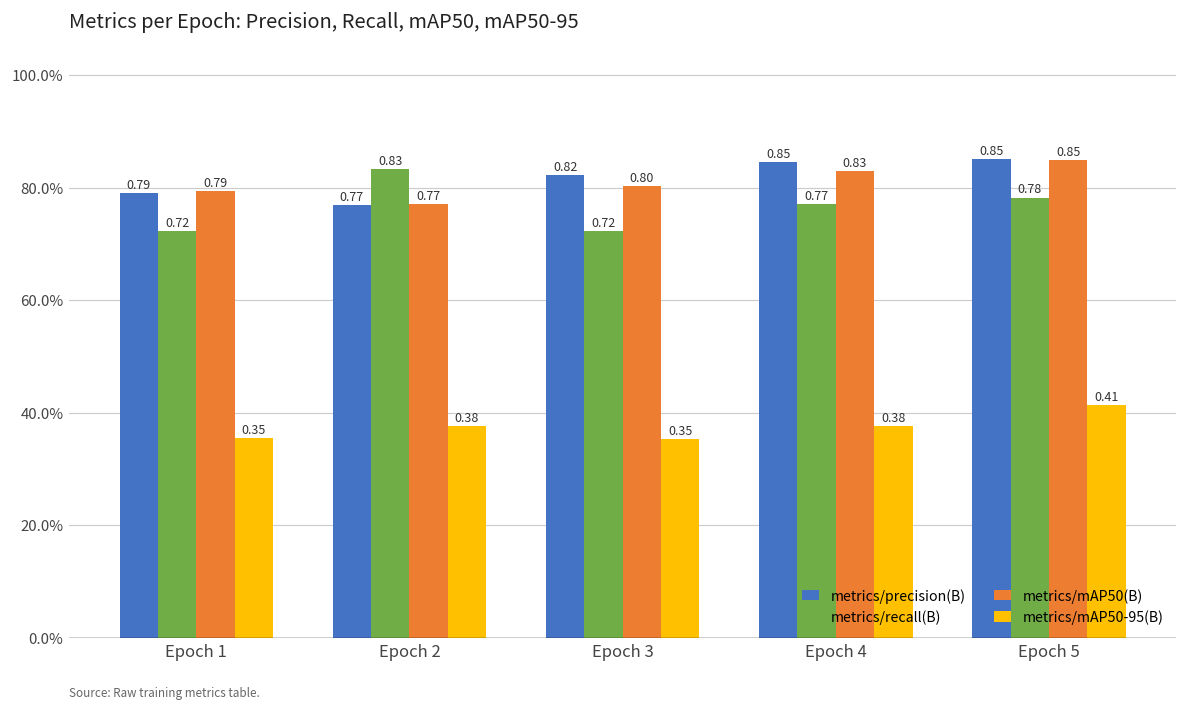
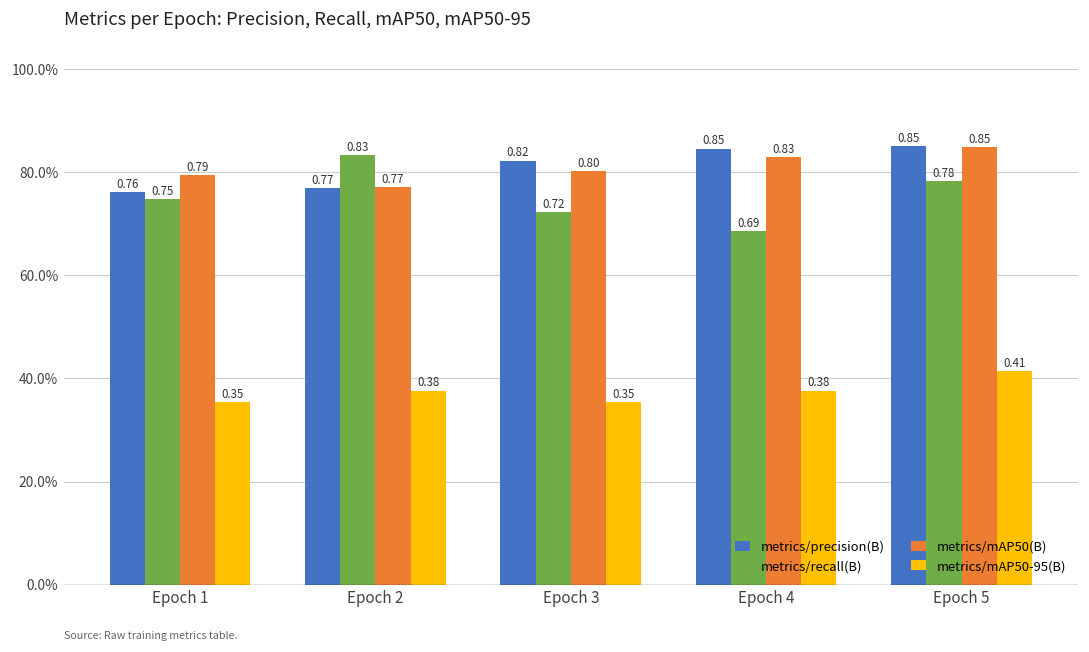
  {
    "metrics/precision(B)": {
-     "Epoch 1": 0.79,
+     "Epoch 1": 0.76,
      "Epoch 2": 0.77,
      "Epoch 3": 0.82,
      "Epoch 4": 0.85,
      "Epoch 5": 0.85
    },
    "metrics/recall(B)": {
-     "Epoch 1": 0.72,
+     "Epoch 1": 0.75,
      "Epoch 2": 0.83,
      "Epoch 3": 0.72,
-     "Epoch 4": 0.77,
+     "Epoch 4": 0.69,
      "Epoch 5": 0.78
    },
    "metrics/mAP50(B)": {
      "Epoch 1": 0.79,
      "Epoch 2": 0.77,
      "Epoch 3": 0.80,
      "Epoch 4": 0.83,
      "Epoch 5": 0.85
    },
    "metrics/mAP50-95(B)": {
      "Epoch 1": 0.35,
      "Epoch 2": 0.38,
      "Epoch 3": 0.35,
      "Epoch 4": 0.38,
      "Epoch 5": 0.41
    }
  }
